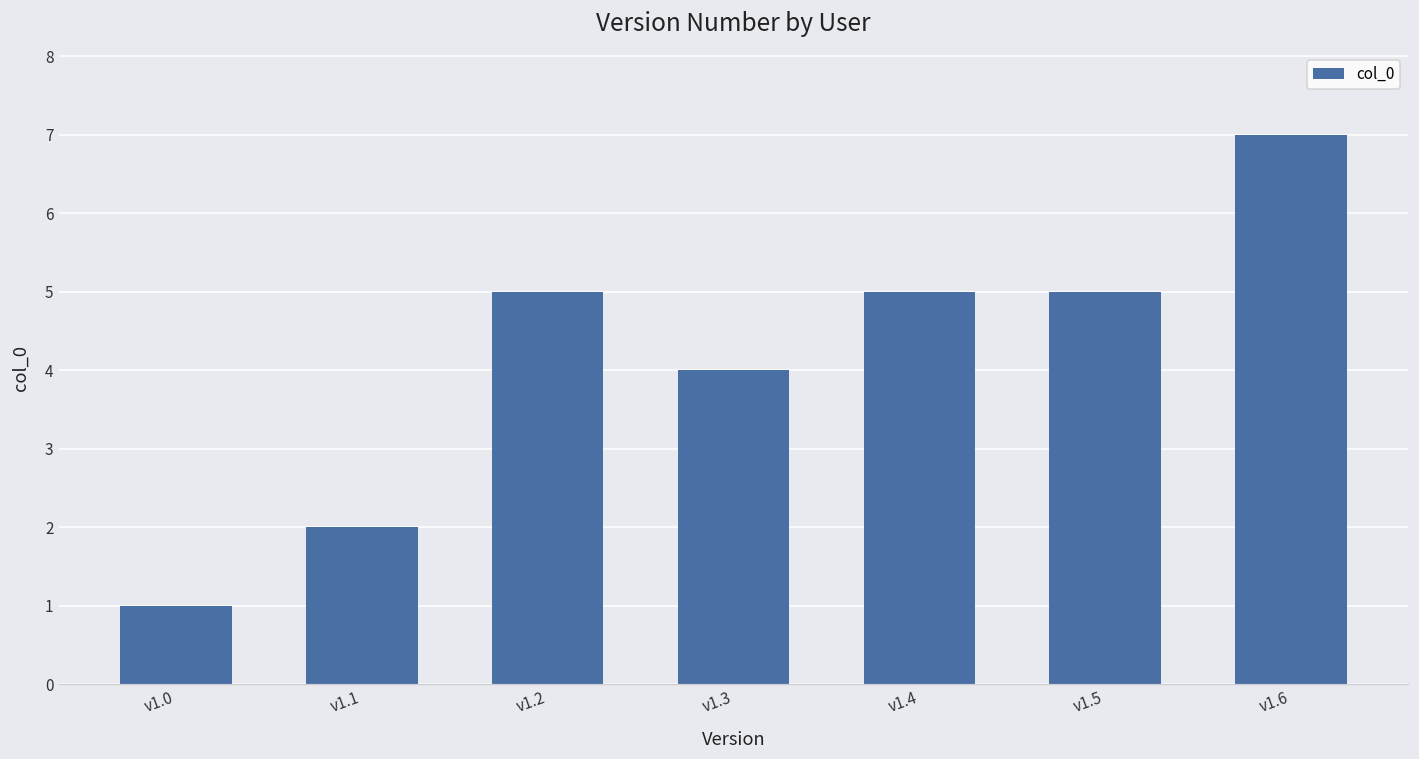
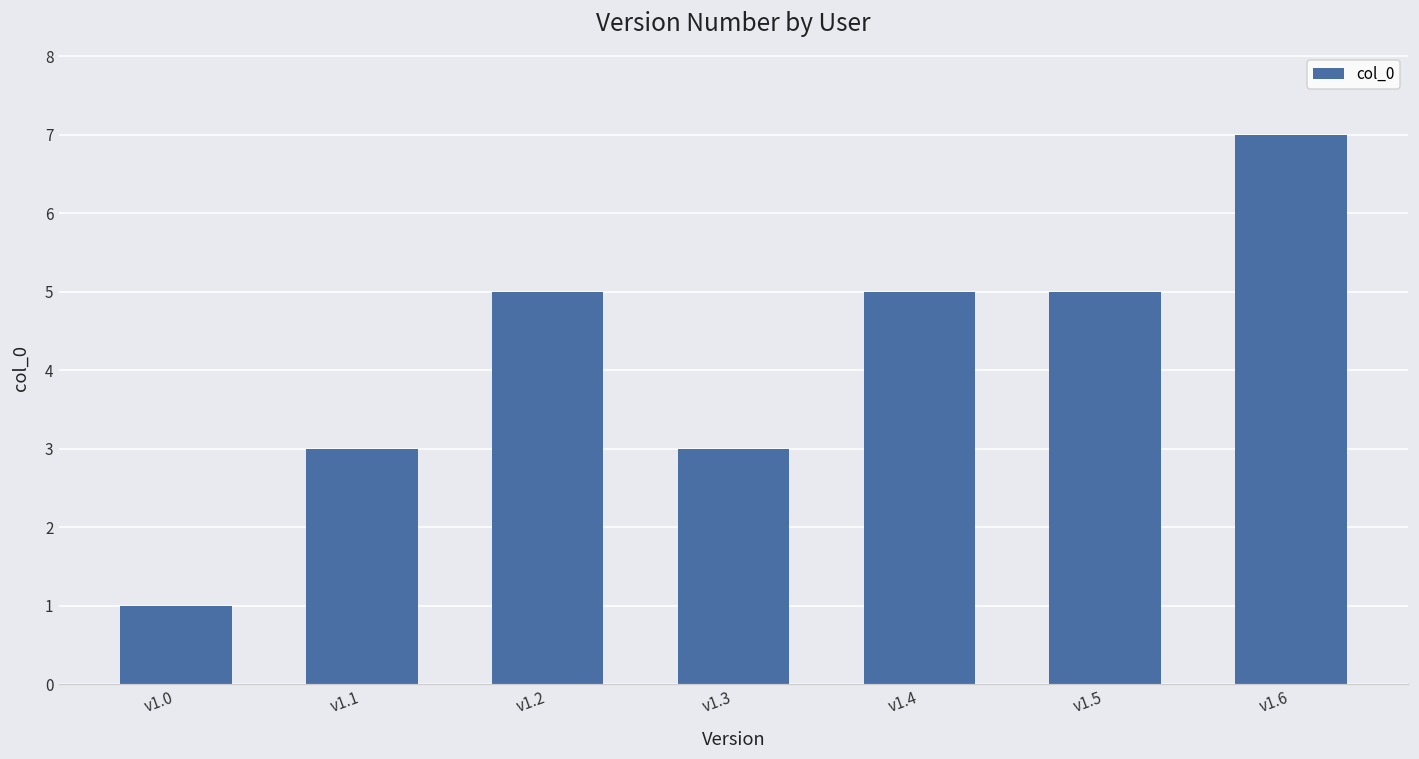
  {
    "v1.0": 1,
-   "v1.1": 2,
+   "v1.1": 3,
    "v1.2": 5,
-   "v1.3": 4,
+   "v1.3": 3,
    "v1.4": 5,
    "v1.5": 5,
    "v1.6": 7
  }
